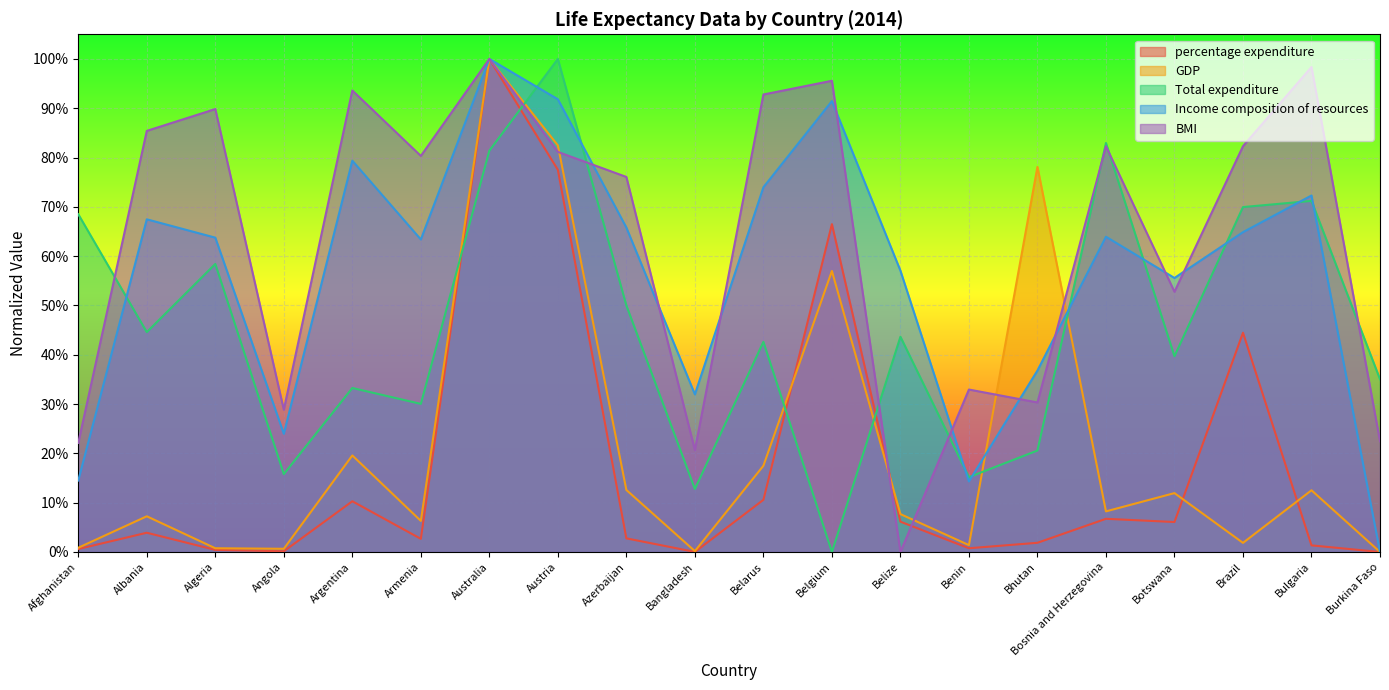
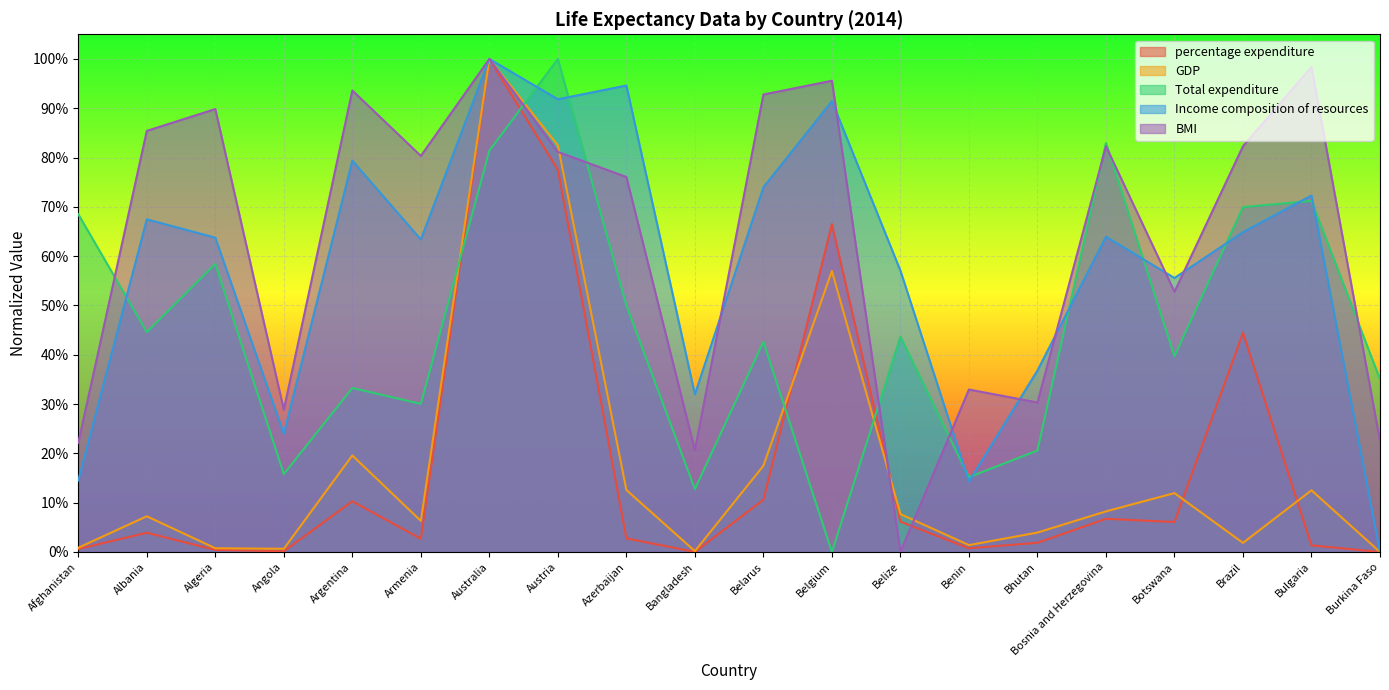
  {
    "percentage expenditure": {
      "Albania": "4%",
      "Argentina": "10%",
      "Armenia": "3%",
      "Austria": "78%",
      "Azerbaijan": "3%",
      "Belarus": "11%",
      "Belgium": "66%",
      "Belize": "6%",
      "Benin": "1%",
      "Bhutan": "2%",
      "Bosnia and Herzegovina": "7%",
      "Botswana": "6%",
      "Brazil": "44%",
      "Bulgaria": "1%"
    },
    "GDP": {
      "Albania": "7%",
      "Argentina": "20%",
      "Armenia": "6%",
      "Austria": "82%",
      "Azerbaijan": "13%",
      "Belarus": "17%",
      "Belgium": "57%",
      "Belize": "8%",
      "Benin": "1%",
-     "Bhutan": "78%",
+     "Bhutan": "4%",
      "Bosnia and Herzegovina": "8%",
      "Botswana": "12%",
      "Brazil": "2%",
      "Bulgaria": "13%"
    },
    "Total expenditure": {
      "Afghanistan": "69%",
      "Albania": "45%",
      "Algeria": "58%",
      "Angola": "16%",
      "Argentina": "33%",
      "Armenia": "30%",
      "Australia": "81%",
      "Austria": "100%",
      "Azerbaijan": "50%",
      "Bangladesh": "13%",
      "Belarus": "43%",
      "Belgium": "0%",
      "Belize": "44%",
      "Benin": "15%",
      "Bhutan": "21%",
      "Bosnia and Herzegovina": "83%",
      "Botswana": "40%",
      "Brazil": "70%",
      "Bulgaria": "71%",
      "Burkina Faso": "35%"
    },
    "Income composition of resources": {
      "Afghanistan": "14%",
      "Albania": "67%",
      "Algeria": "64%",
      "Angola": "24%",
      "Argentina": "79%",
      "Armenia": "63%",
      "Austria": "92%",
-     "Azerbaijan": "66%",
+     "Azerbaijan": "95%",
      "Bangladesh": "32%",
      "Belarus": "74%",
      "Belgium": "91%",
      "Belize": "57%",
      "Benin": "14%",
      "Bhutan": "37%",
      "Bosnia and Herzegovina": "64%",
      "Botswana": "56%",
      "Brazil": "65%",
      "Bulgaria": "72%"
    },
    "BMI": {
      "Afghanistan": "22%",
      "Albania": "85%",
      "Algeria": "90%",
      "Angola": "29%",
      "Argentina": "94%",
      "Armenia": "80%",
      "Austria": "81%",
      "Azerbaijan": "76%",
      "Bangladesh": "21%",
      "Belarus": "93%",
      "Belgium": "96%",
      "Belize": "0%",
      "Benin": "33%",
      "Bhutan": "30%",
      "Bosnia and Herzegovina": "82%",
      "Botswana": "53%",
      "Brazil": "82%",
      "Burkina Faso": "22%"
    }
  }
